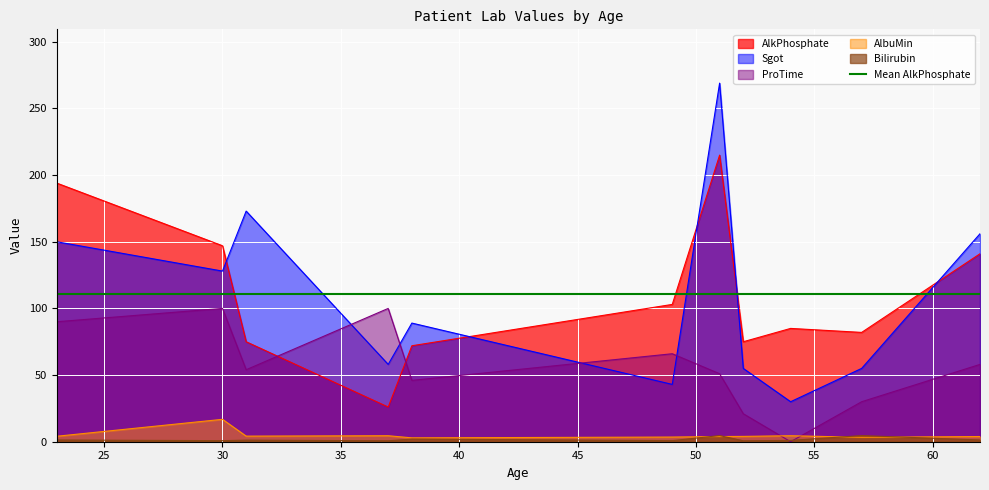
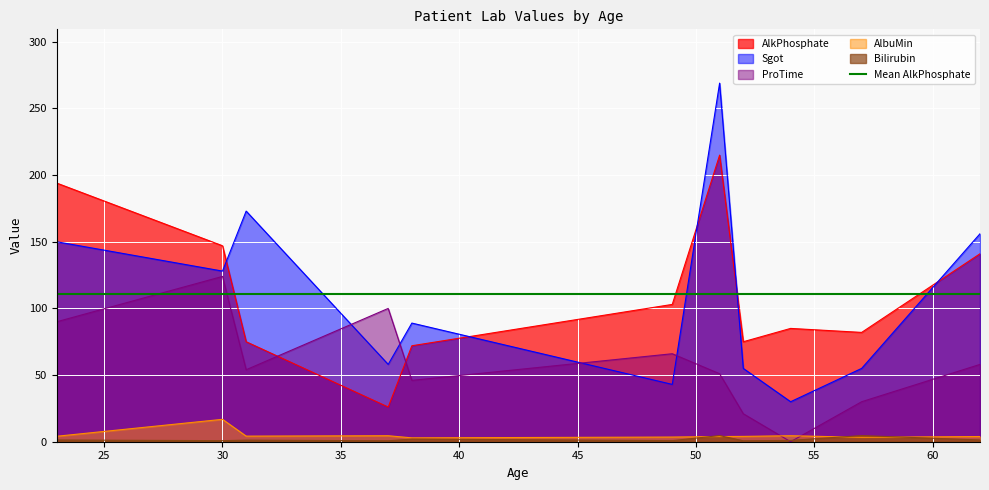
  {
    "AlkPhosphate": {
      "30": 147
    },
    "Sgot": {
      "30": 128
    },
    "ProTime": {
-     "30": 100
+     "30": 124
    },
    "AlbuMin": {
      "30": 17
    },
    "Bilirubin": {
      "30": 1
    }
  }
